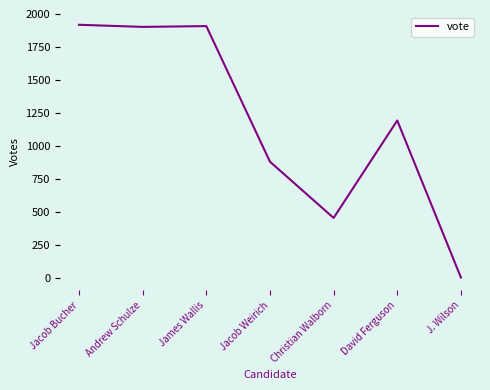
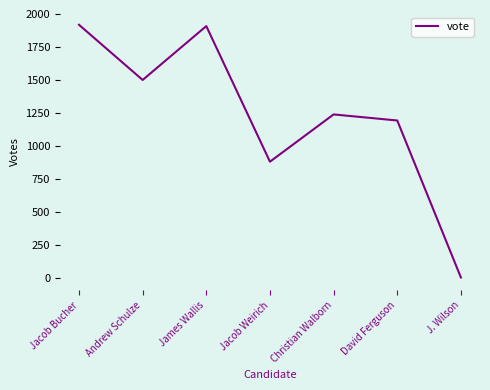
  {
    "Jacob Bucher": 1920,
-   "Andrew Schulze": 1900,
+   "Andrew Schulze": 1500,
    "James Wallis": 1910,
    "Jacob Weirich": 880,
-   "Christian Walborn": 450,
+   "Christian Walborn": 1240,
    "David Ferguson": 1190,
    "J. Wilson": 0
  }
